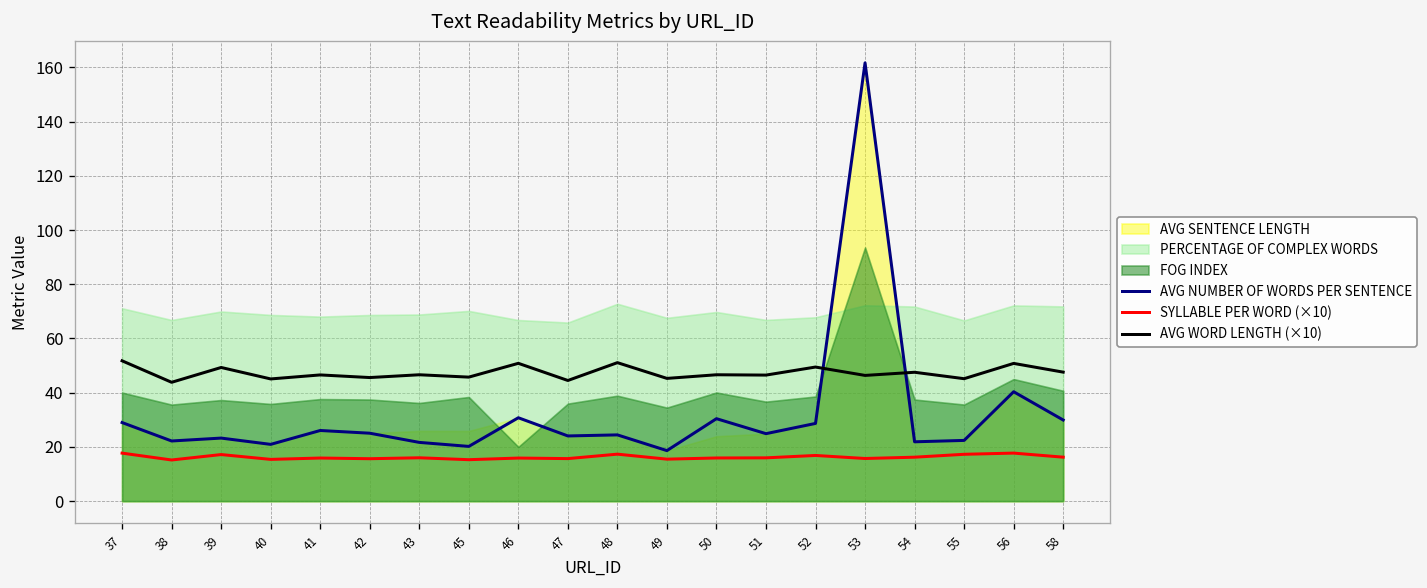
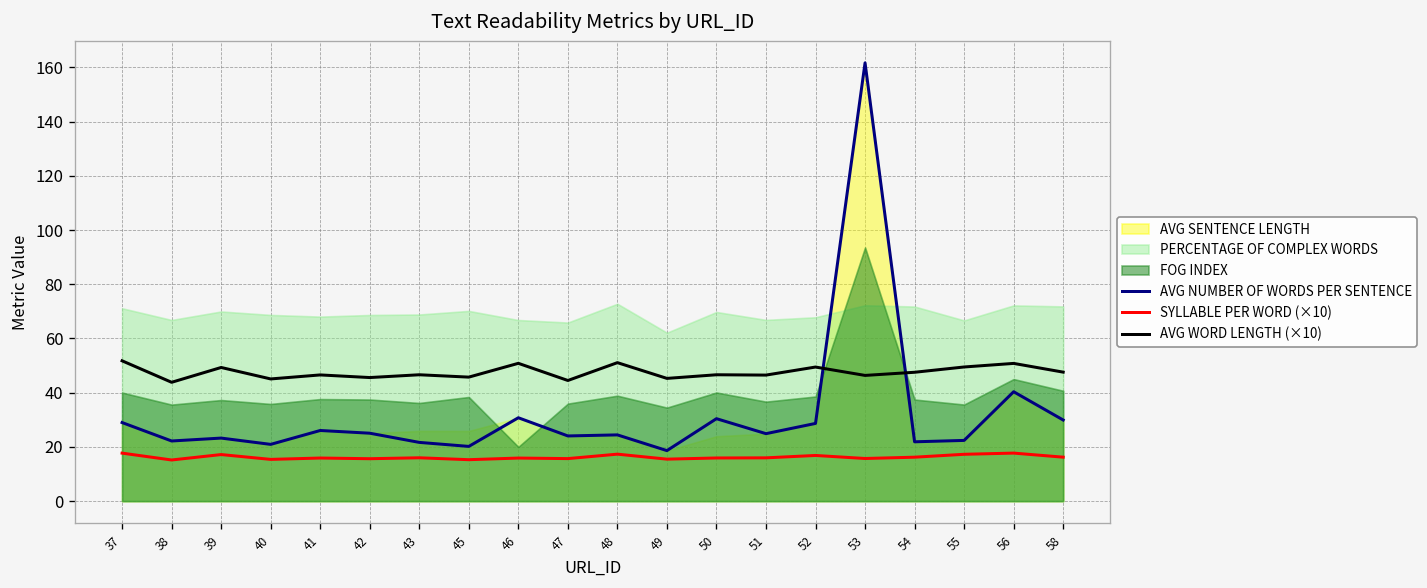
  {
    "AVG NUMBER OF WORDS PER SENTENCE": {
      "43": 22,
      "45": 20,
      "50": 30
    },
    "AVG SENTENCE LENGTH": {
      "43": 26,
      "45": 26,
      "50": 24
    },
    "SYLLABLE PER WORD (×10)": {
      "37": 18,
      "38": 15,
      "39": 17,
      "40": 15,
      "41": 16,
      "42": 16,
      "43": 16,
      "45": 15,
      "46": 16,
      "47": 16,
      "48": 17,
      "49": 15,
      "50": 16,
      "51": 16,
      "52": 17,
      "53": 16,
      "54": 16,
      "55": 17,
      "56": 18,
      "58": 16
    },
    "PERCENTAGE OF COMPLEX WORDS": {
      "37": 71,
      "38": 67,
      "39": 70,
      "40": 69,
      "41": 68,
      "42": 69,
      "43": 69,
      "45": 70,
      "46": 67,
      "47": 66,
      "48": 73,
-     "49": 68,
+     "49": 62,
      "50": 70,
      "51": 67,
      "52": 68,
      "53": 72,
      "54": 72,
      "55": 67,
      "56": 72,
      "58": 72
    },
    "AVG WORD LENGTH (×10)": {
      "37": 52,
      "38": 44,
      "39": 49,
      "40": 45,
      "41": 47,
      "42": 46,
      "43": 47,
      "45": 46,
      "46": 51,
      "47": 45,
      "48": 51,
      "49": 45,
      "50": 47,
      "51": 47,
      "52": 49,
      "53": 46,
      "54": 48,
-     "55": 45,
+     "55": 49,
      "56": 51,
      "58": 48
    },
    "FOG INDEX": {
      "37": 40,
      "38": 36,
      "39": 37,
      "40": 36,
      "41": 38,
      "42": 37,
      "43": 36,
      "45": 38,
      "46": 20,
      "47": 36,
      "48": 39,
      "49": 35,
      "50": 40,
      "51": 37,
      "52": 39,
      "53": 94,
      "54": 37,
      "55": 36,
      "56": 45,
      "58": 41
    }
  }
